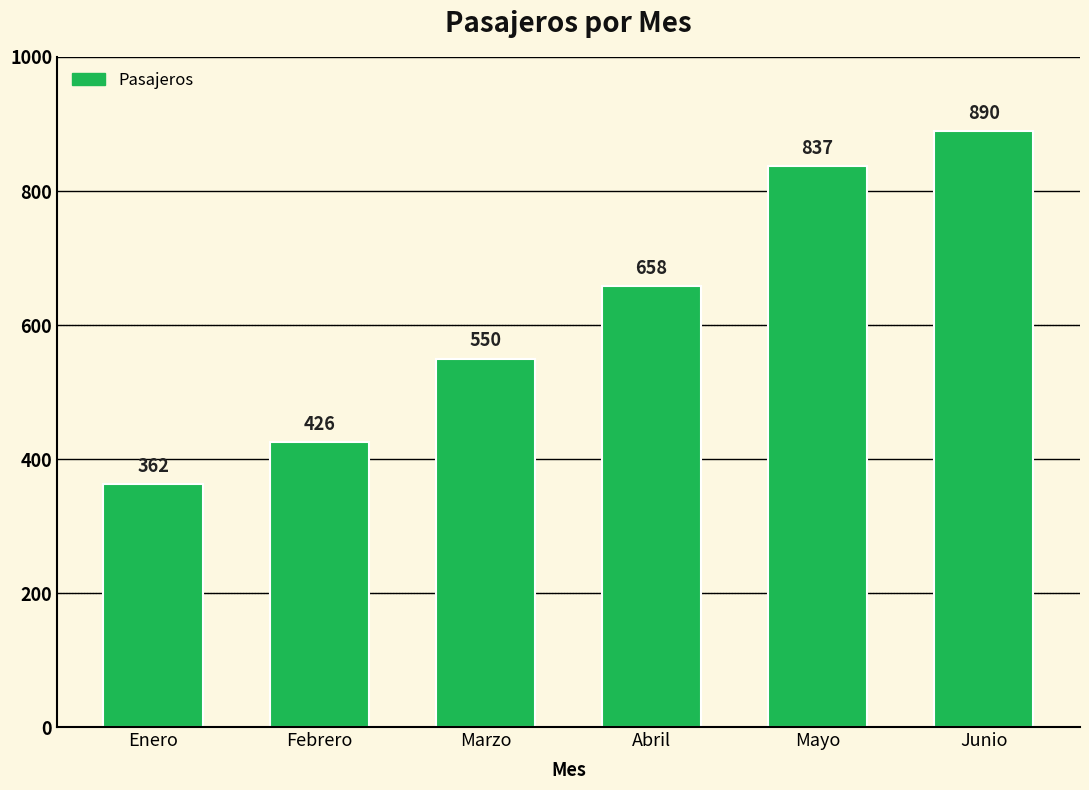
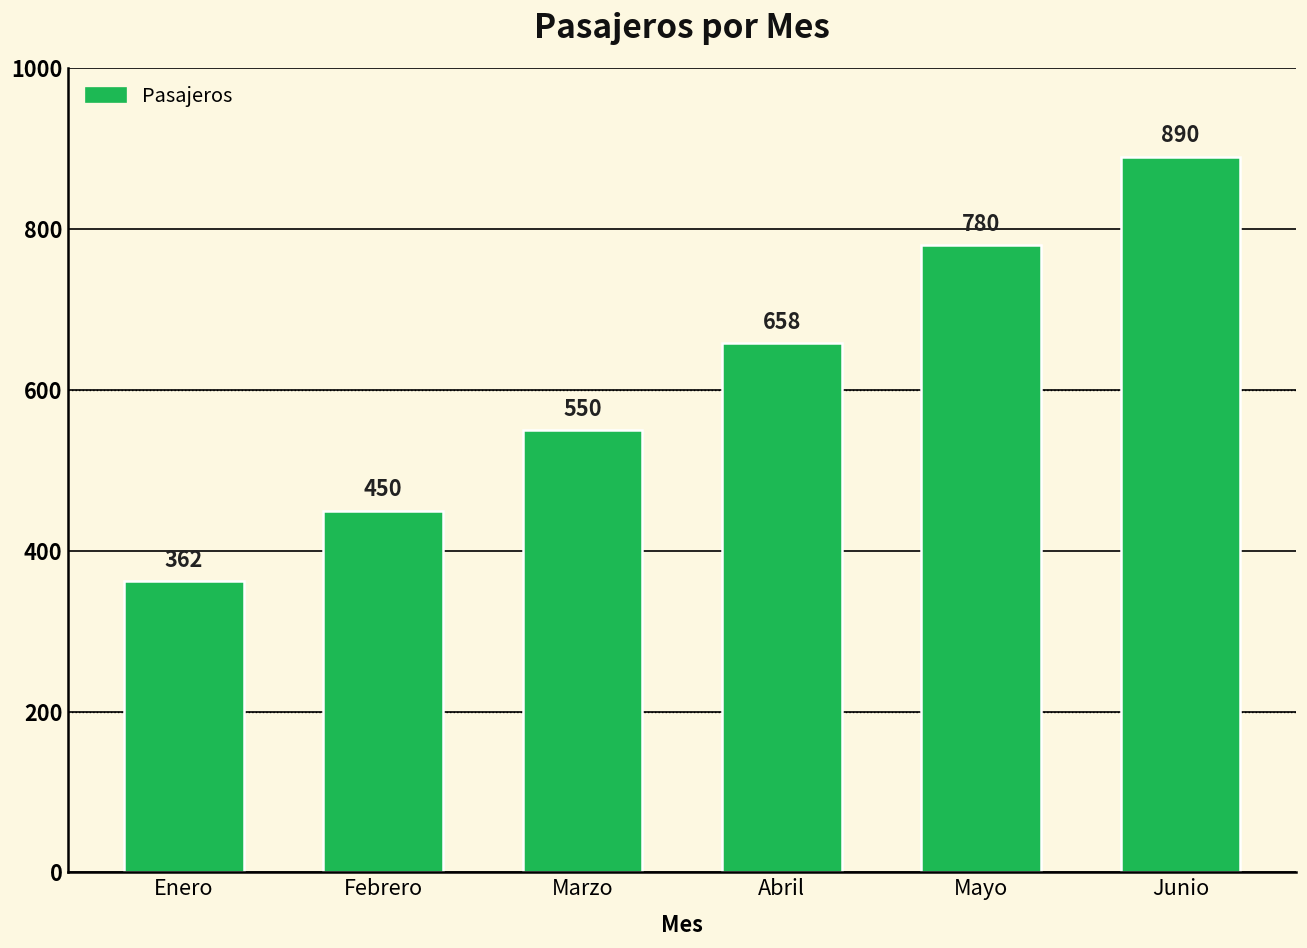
  {
    "Enero": 362,
-   "Febrero": 426,
+   "Febrero": 450,
    "Marzo": 550,
    "Abril": 658,
-   "Mayo": 837,
+   "Mayo": 780,
    "Junio": 890
  }
